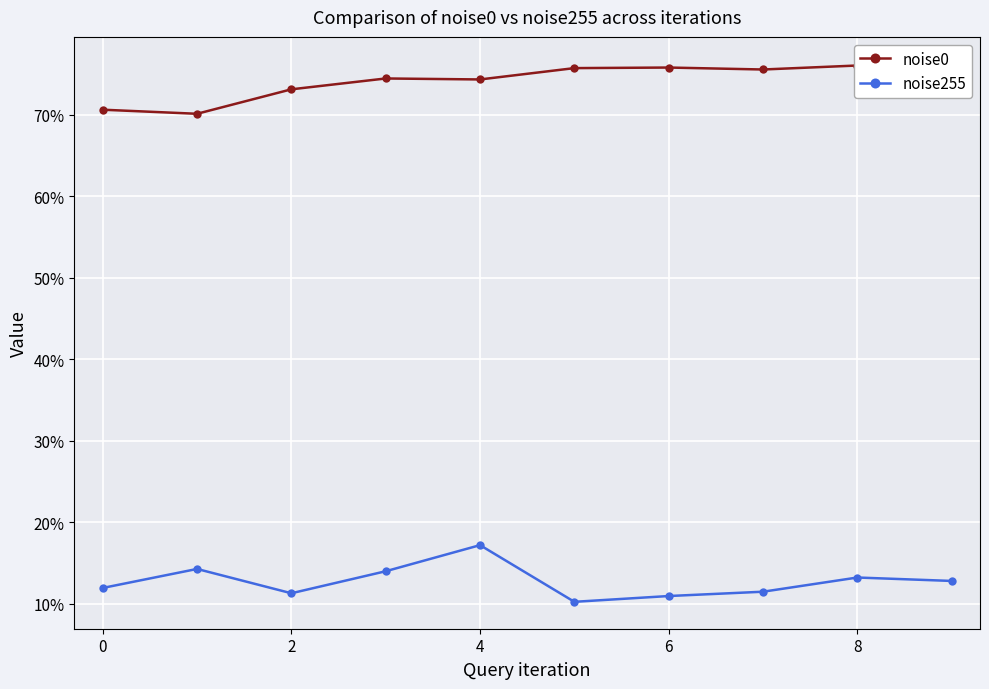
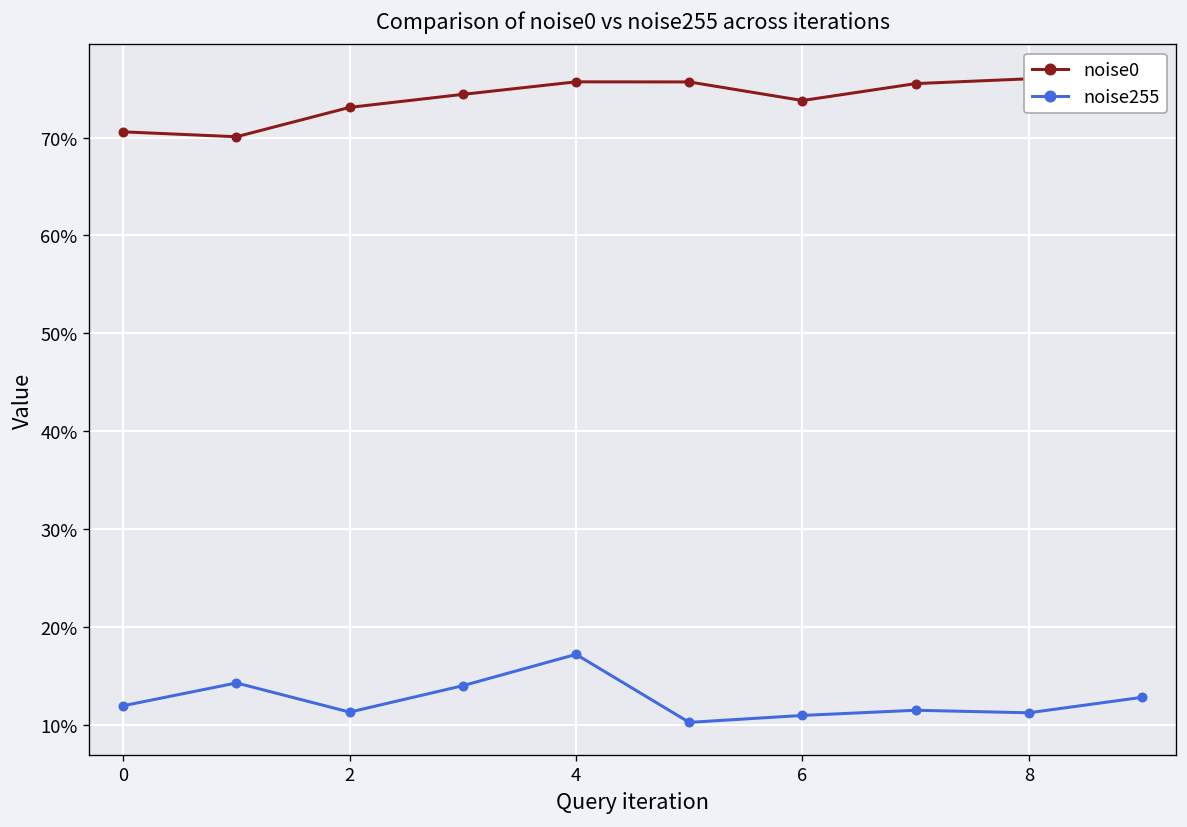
  {
    "noise0": {
      "0": "71%",
      "2": "73%",
-     "4": "74%",
-     "6": "76%"
+     "4": "76%",
+     "6": "74%"
    },
    "noise255": {
      "0": "12%",
      "2": "11%",
      "4": "17%",
      "6": "11%",
-     "8": "13%"
+     "8": "11%"
    }
  }
